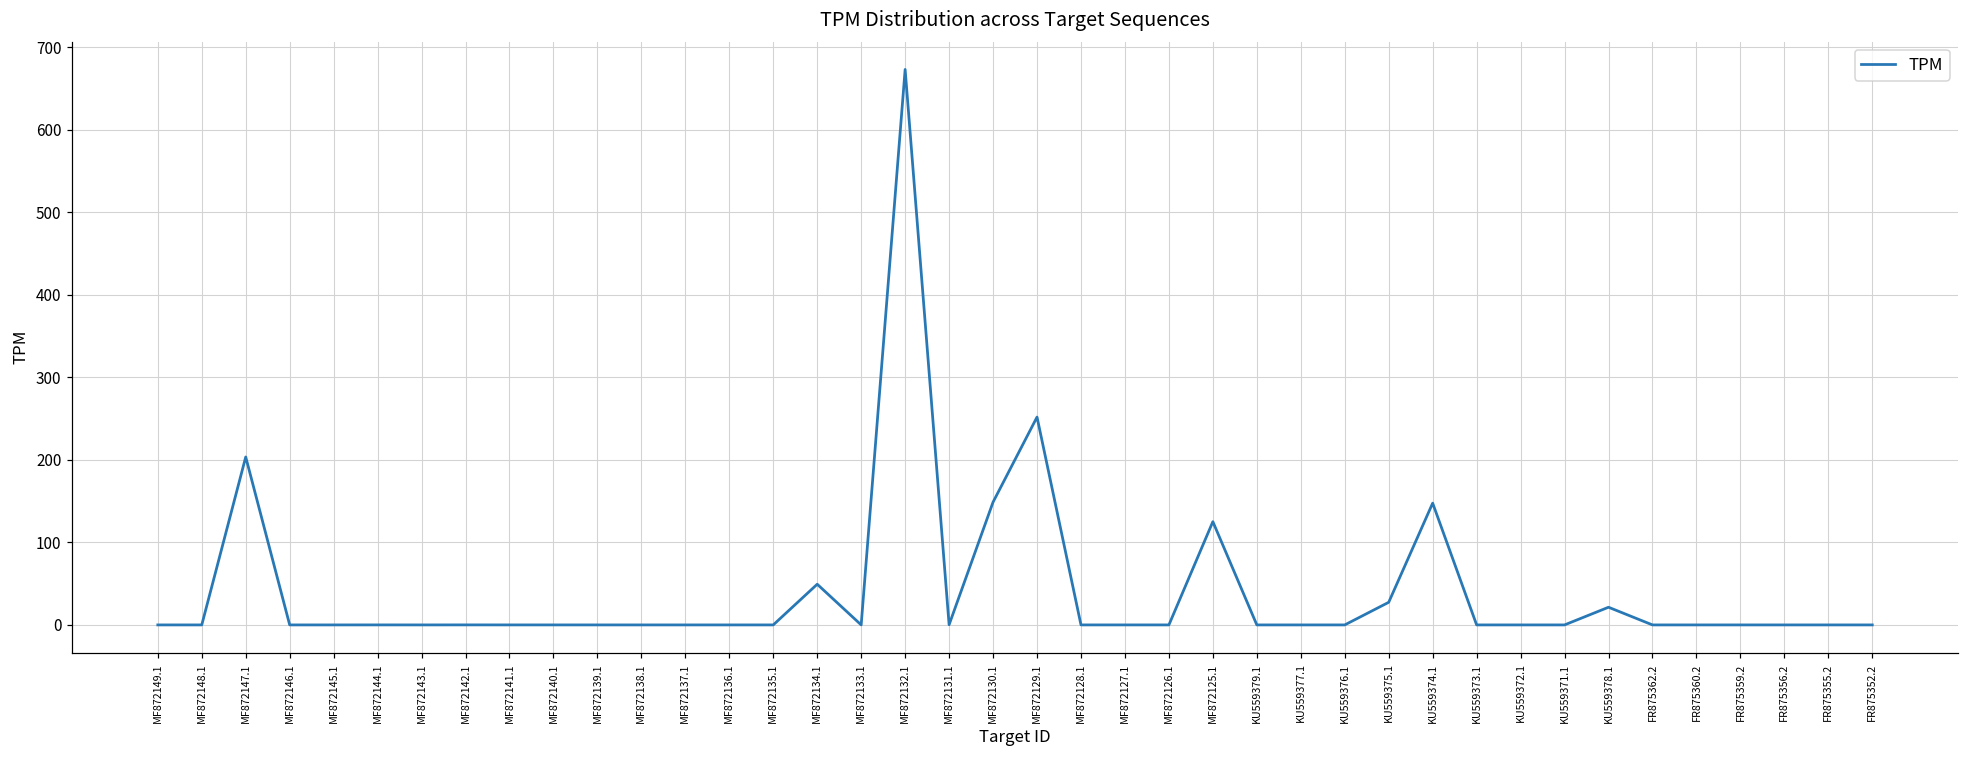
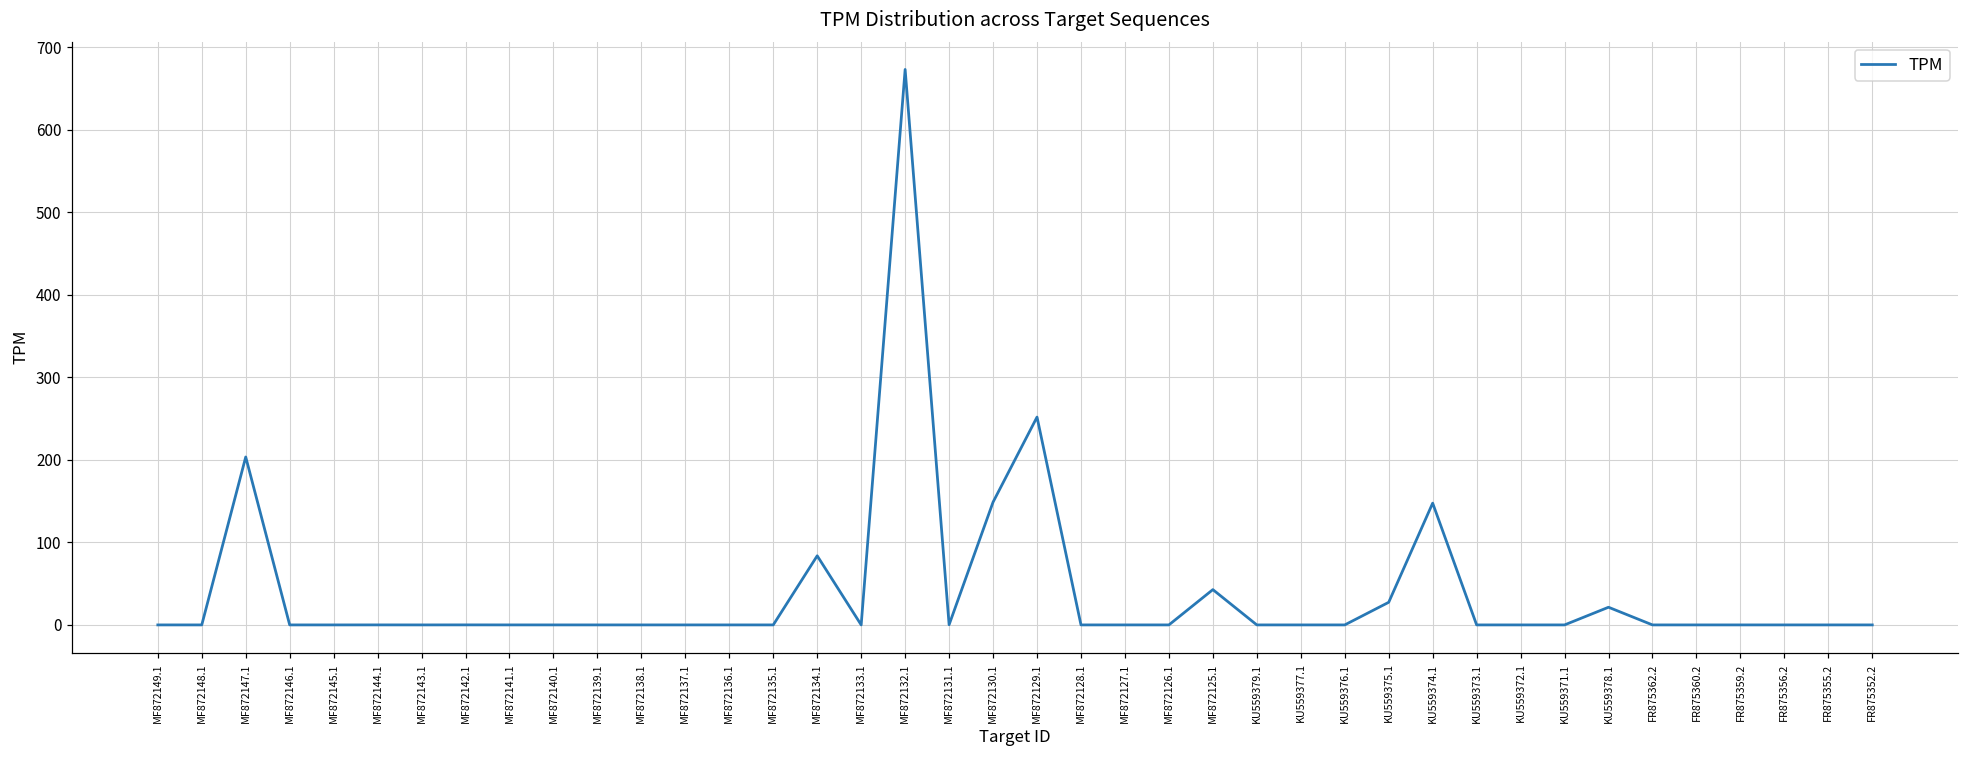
  {
    "MF872149.1": 0,
    "MF872148.1": 0,
    "MF872147.1": 200,
    "MF872146.1": 0,
    "MF872145.1": 0,
    "MF872144.1": 0,
    "MF872143.1": 0,
    "MF872142.1": 0,
    "MF872141.1": 0,
    "MF872140.1": 0,
    "MF872139.1": 0,
    "MF872138.1": 0,
    "MF872137.1": 0,
    "MF872136.1": 0,
    "MF872135.1": 0,
-   "MF872134.1": 50,
+   "MF872134.1": 80,
    "MF872133.1": 0,
    "MF872132.1": 670,
    "MF872131.1": 0,
    "MF872130.1": 150,
    "MF872129.1": 250,
    "MF872128.1": 0,
    "MF872127.1": 0,
    "MF872126.1": 0,
-   "MF872125.1": 130,
+   "MF872125.1": 40,
    "KU559379.1": 0,
    "KU559377.1": 0,
    "KU559376.1": 0,
    "KU559375.1": 30,
    "KU559374.1": 150,
    "KU559373.1": 0,
    "KU559372.1": 0,
    "KU559371.1": 0,
    "KU559378.1": 20,
    "FR875362.2": 0,
    "FR875360.2": 0,
    "FR875359.2": 0,
    "FR875356.2": 0,
    "FR875355.2": 0,
    "FR875352.2": 0
  }
